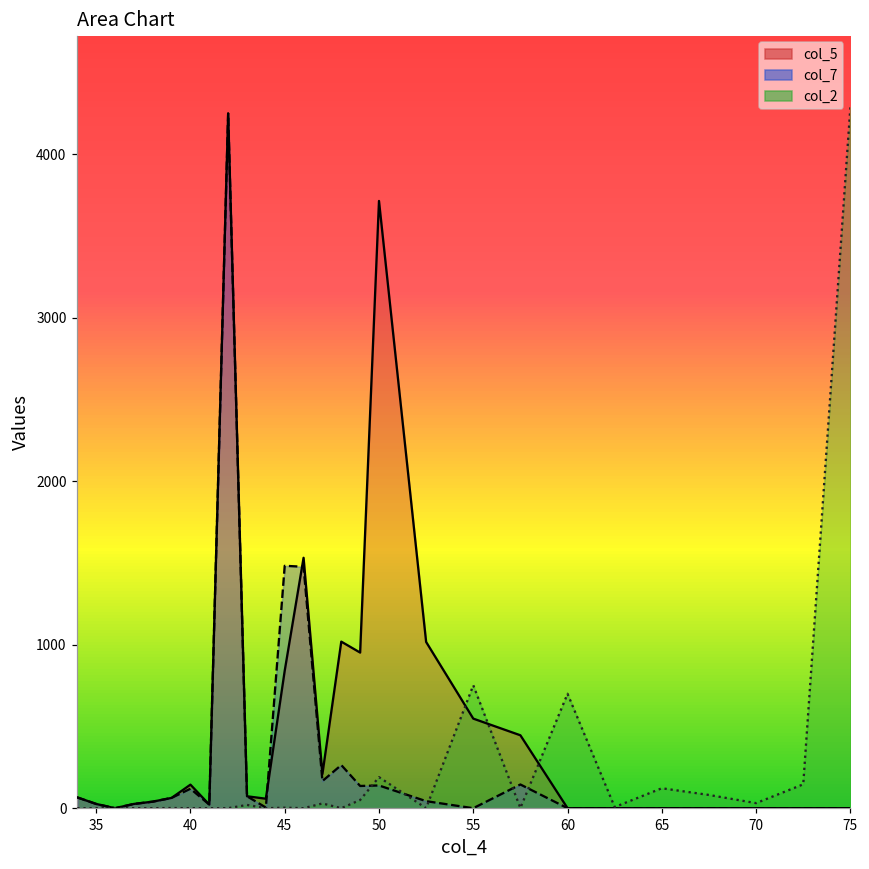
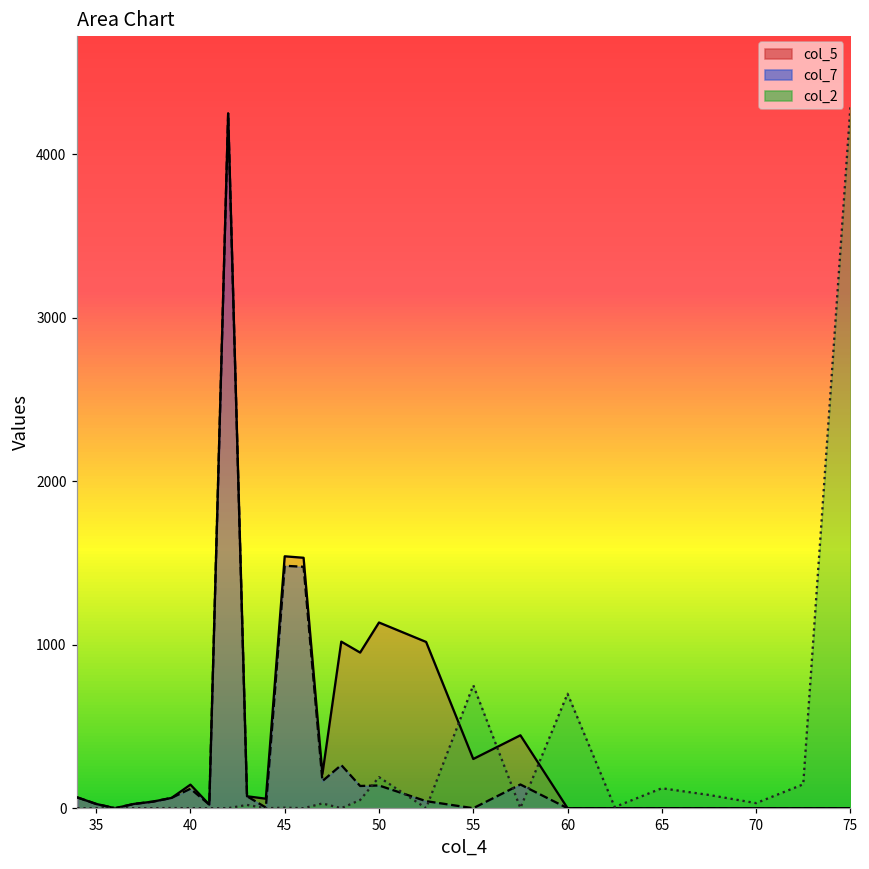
  {
    "col_5": {
      "40": 140,
-     "45": 840,
-     "50": 3720,
-     "55": 550
+     "45": 1540,
+     "50": 1140,
+     "55": 300
    },
    "col_7": {
      "40": 120,
      "45": 1480,
      "50": 140,
      "55": 0
    },
    "col_2": {
      "35": 0,
      "40": 0,
      "45": 0,
      "50": 190,
      "55": 750,
      "60": 700,
      "65": 120,
      "70": 30,
      "75": 4290
    }
  }
